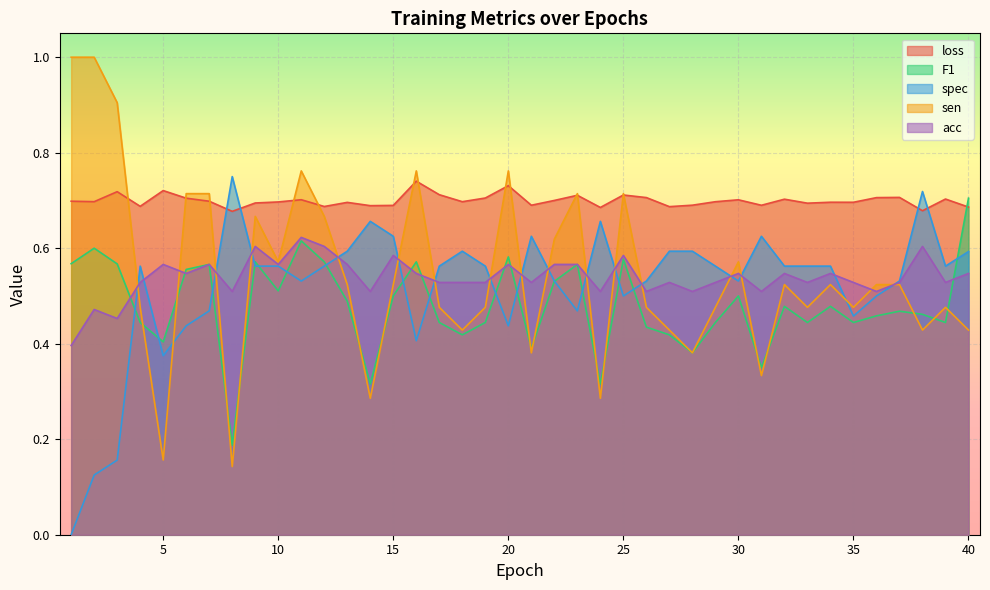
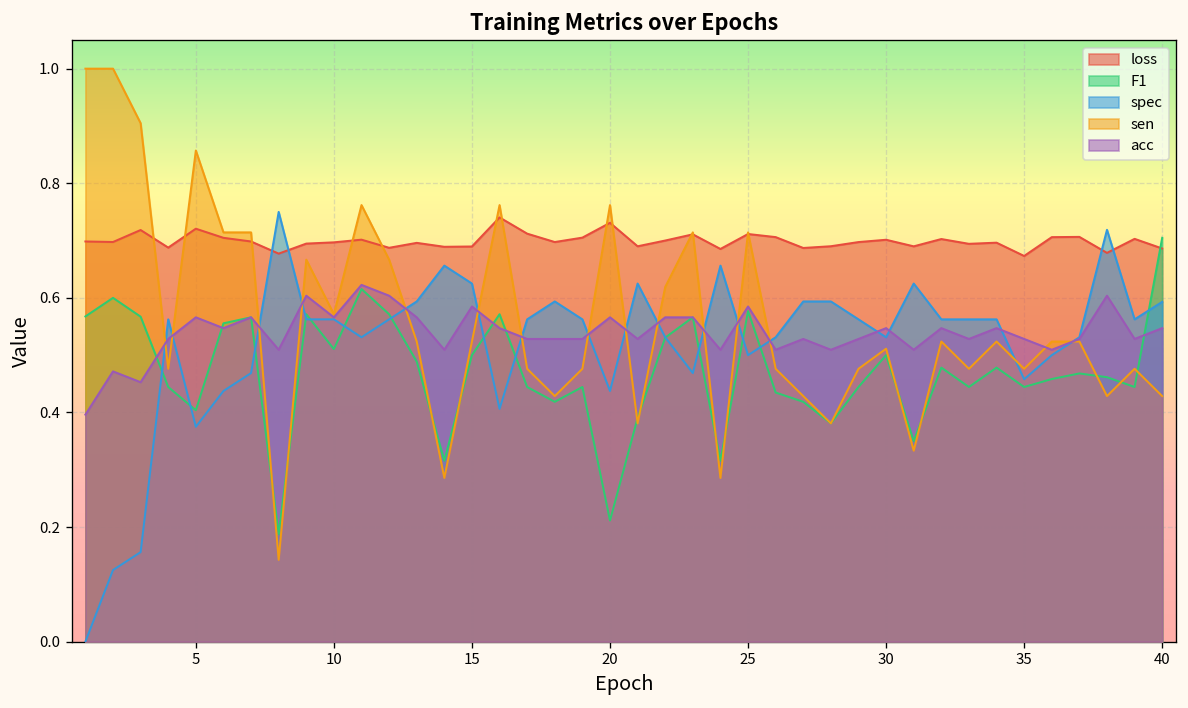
  {
    "loss": {
      "5": 0.72,
      "10": 0.70,
      "15": 0.69,
      "20": 0.73,
      "30": 0.70,
-     "35": 0.70,
+     "35": 0.67,
      "40": 0.69
    },
    "F1": {
      "5": 0.40,
      "10": 0.51,
      "15": 0.50,
-     "20": 0.58,
+     "20": 0.21,
      "25": 0.58,
      "30": 0.50,
      "35": 0.44,
      "40": 0.70
    },
    "spec": {
      "5": 0.38,
      "15": 0.63,
      "20": 0.44,
      "25": 0.50,
      "30": 0.53,
      "35": 0.46,
      "40": 0.59
    },
    "sen": {
-     "5": 0.16,
+     "5": 0.86,
      "15": 0.52,
      "20": 0.76,
-     "30": 0.57,
+     "30": 0.51,
      "35": 0.48,
      "40": 0.43
    },
    "acc": {
      "5": 0.57,
      "15": 0.58,
      "20": 0.57,
      "25": 0.58,
      "30": 0.55,
      "35": 0.53,
      "40": 0.55
    }
  }
